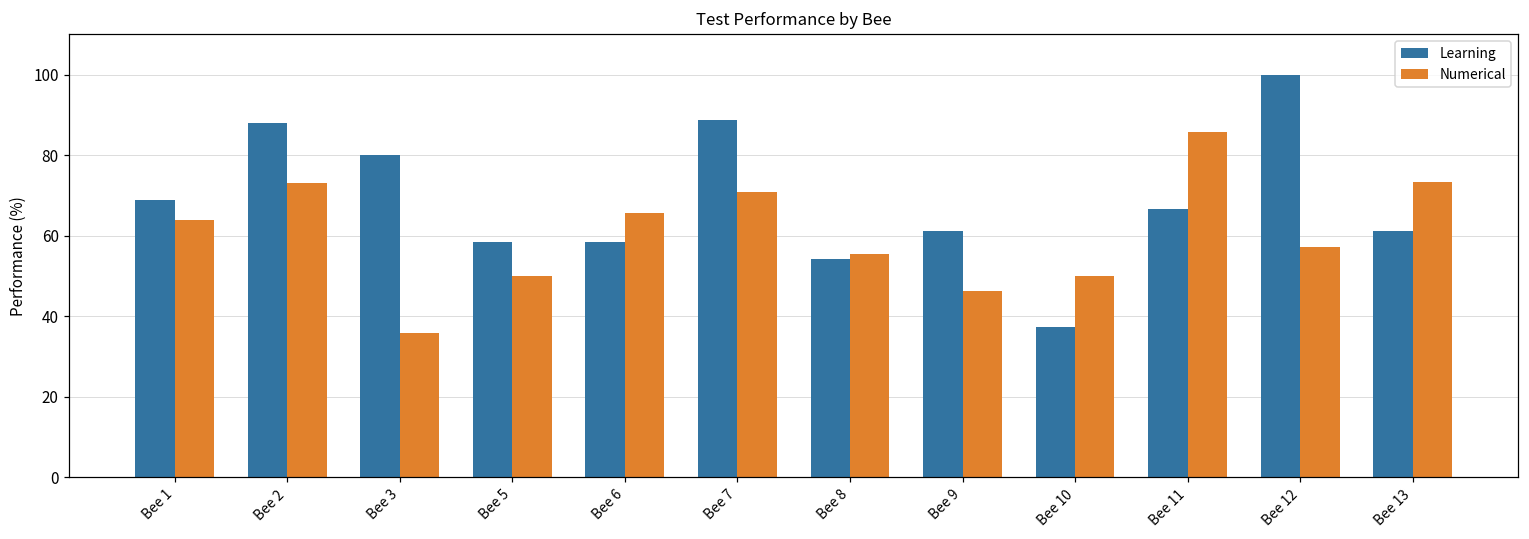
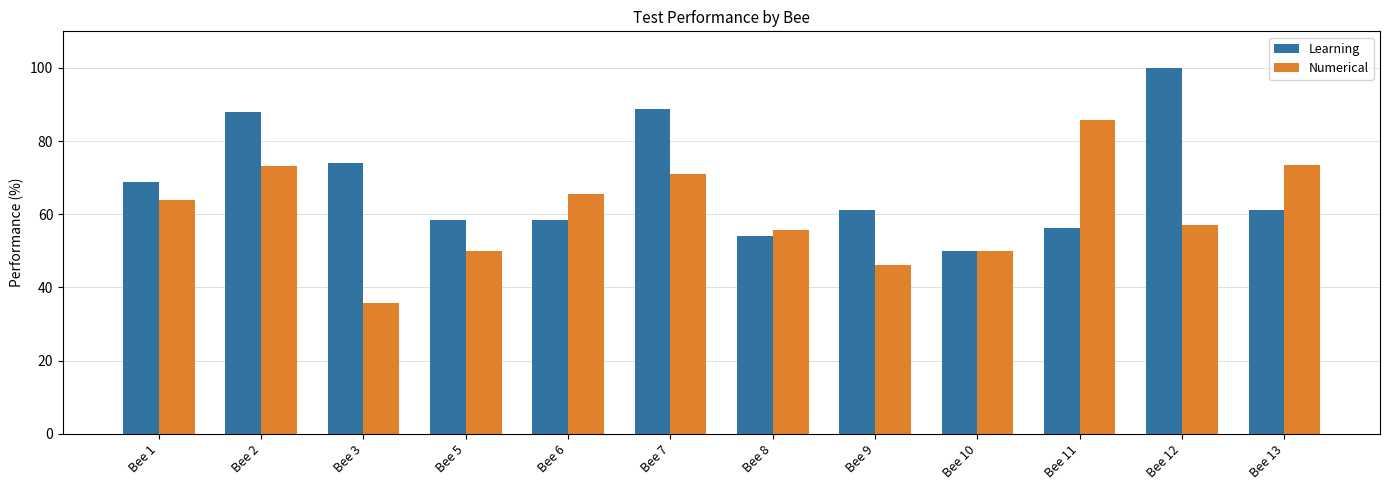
  {
    "Learning": {
      "Bee 1": 69,
      "Bee 2": 88,
-     "Bee 3": 80,
+     "Bee 3": 74,
      "Bee 5": 58,
      "Bee 6": 58,
      "Bee 7": 89,
      "Bee 8": 54,
      "Bee 9": 61,
-     "Bee 10": 37,
-     "Bee 11": 67,
+     "Bee 10": 50,
+     "Bee 11": 56,
      "Bee 12": 100,
      "Bee 13": 61
    },
    "Numerical": {
      "Bee 1": 64,
      "Bee 2": 73,
      "Bee 3": 36,
      "Bee 5": 50,
      "Bee 6": 66,
      "Bee 7": 71,
      "Bee 8": 56,
      "Bee 9": 46,
      "Bee 10": 50,
      "Bee 11": 86,
      "Bee 12": 57,
      "Bee 13": 73
    }
  }
